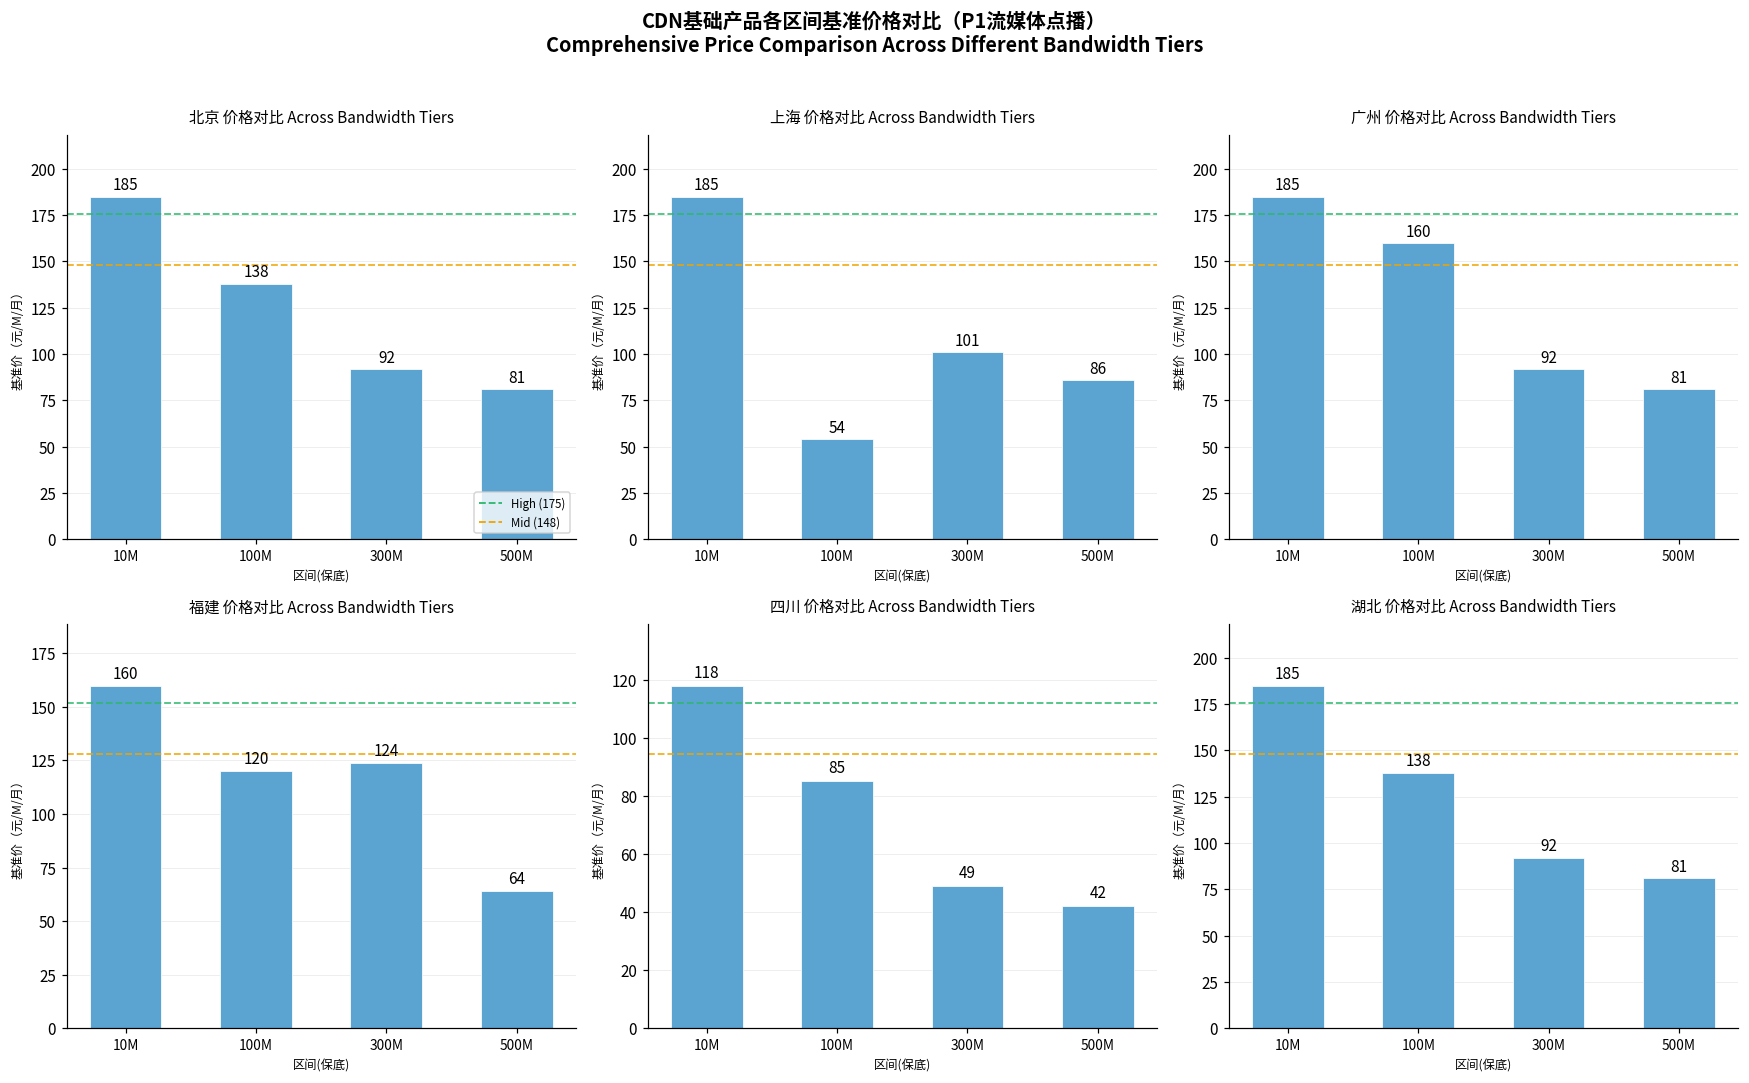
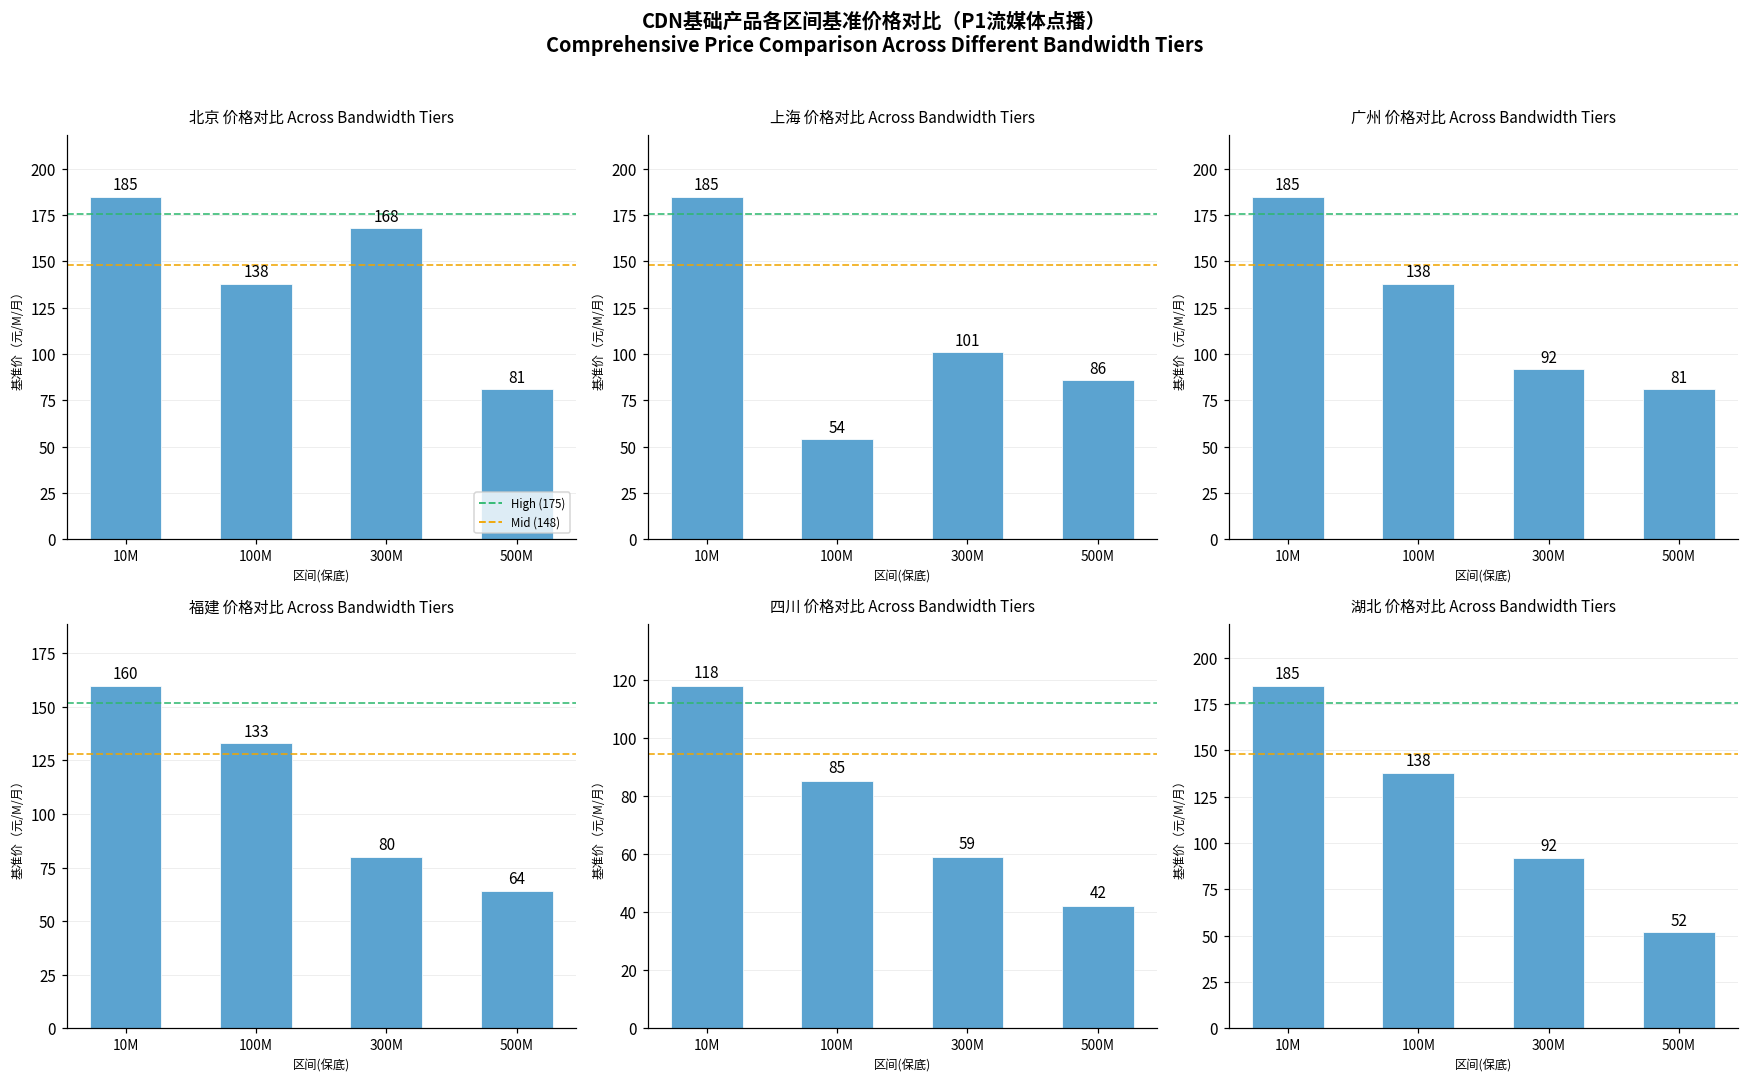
  {
    "北京 价格对比 Across Bandwidth Tiers": {
      "10M": 185,
      "100M": 138,
-     "300M": 92,
+     "300M": 168,
      "500M": 81
    },
    "上海 价格对比 Across Bandwidth Tiers": {
      "10M": 185,
      "100M": 54,
      "300M": 101,
      "500M": 86
    },
    "广州 价格对比 Across Bandwidth Tiers": {
      "10M": 185,
-     "100M": 160,
+     "100M": 138,
      "300M": 92,
      "500M": 81
    },
    "福建 价格对比 Across Bandwidth Tiers": {
      "10M": 160,
-     "100M": 120,
-     "300M": 124,
+     "100M": 133,
+     "300M": 80,
      "500M": 64
    },
    "四川 价格对比 Across Bandwidth Tiers": {
      "10M": 118,
      "100M": 85,
-     "300M": 49,
+     "300M": 59,
      "500M": 42
    },
    "湖北 价格对比 Across Bandwidth Tiers": {
      "10M": 185,
      "100M": 138,
      "300M": 92,
-     "500M": 81
+     "500M": 52
    }
  }
